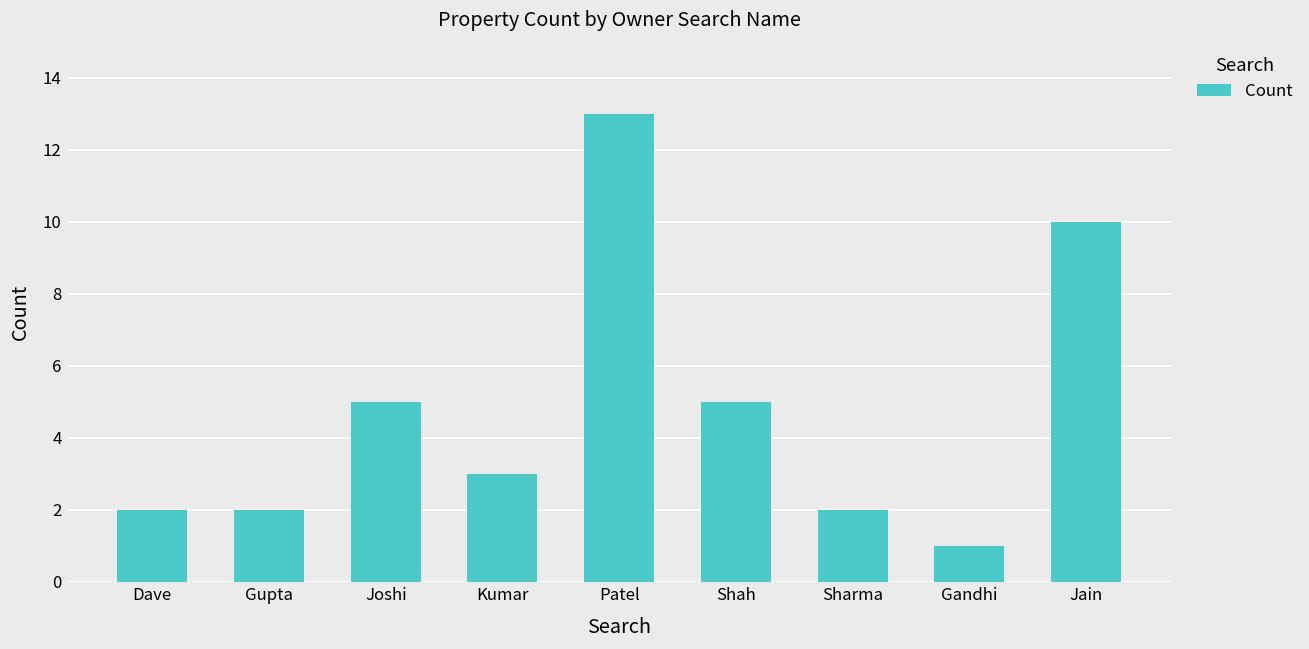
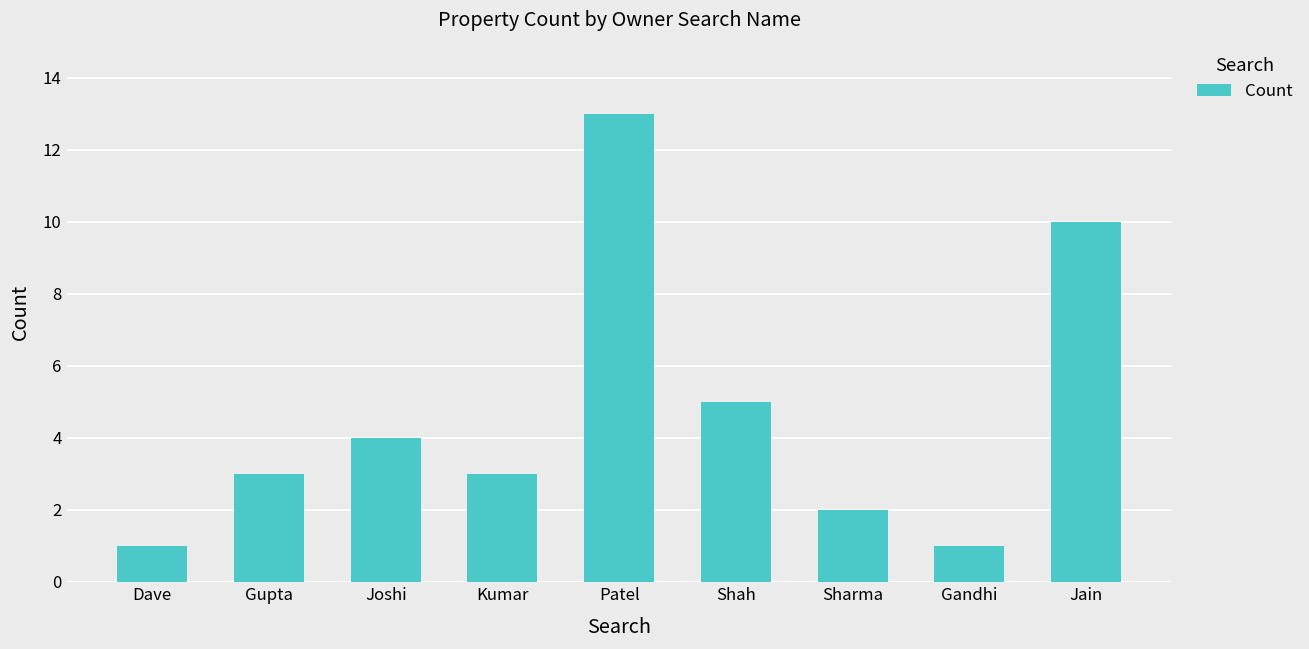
  {
-   "Dave": 2,
-   "Gupta": 2,
-   "Joshi": 5,
+   "Dave": 1,
+   "Gupta": 3,
+   "Joshi": 4,
    "Kumar": 3,
    "Patel": 13,
    "Shah": 5,
    "Sharma": 2,
    "Gandhi": 1,
    "Jain": 10
  }
